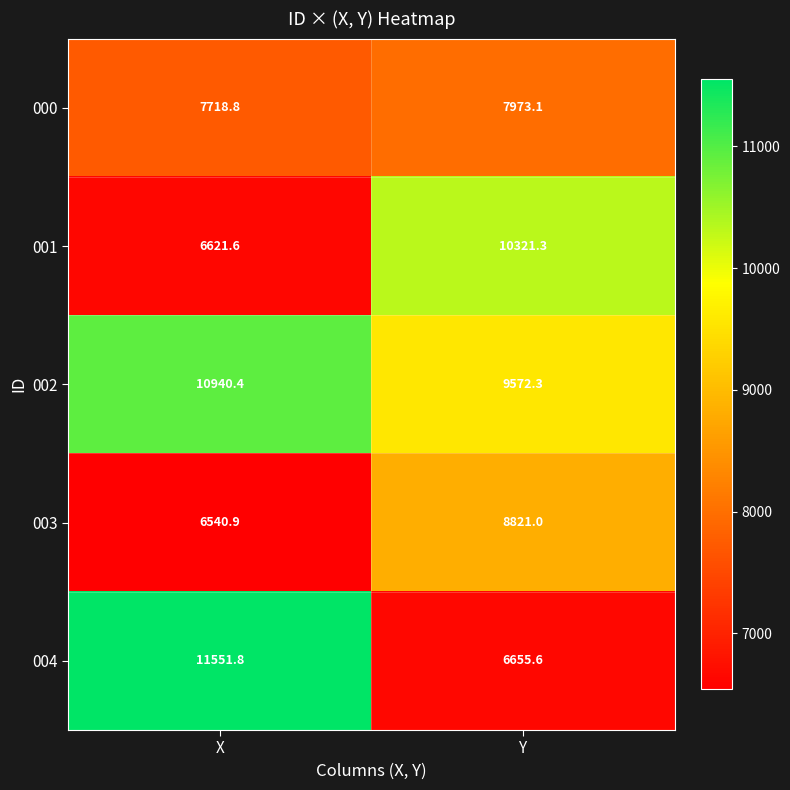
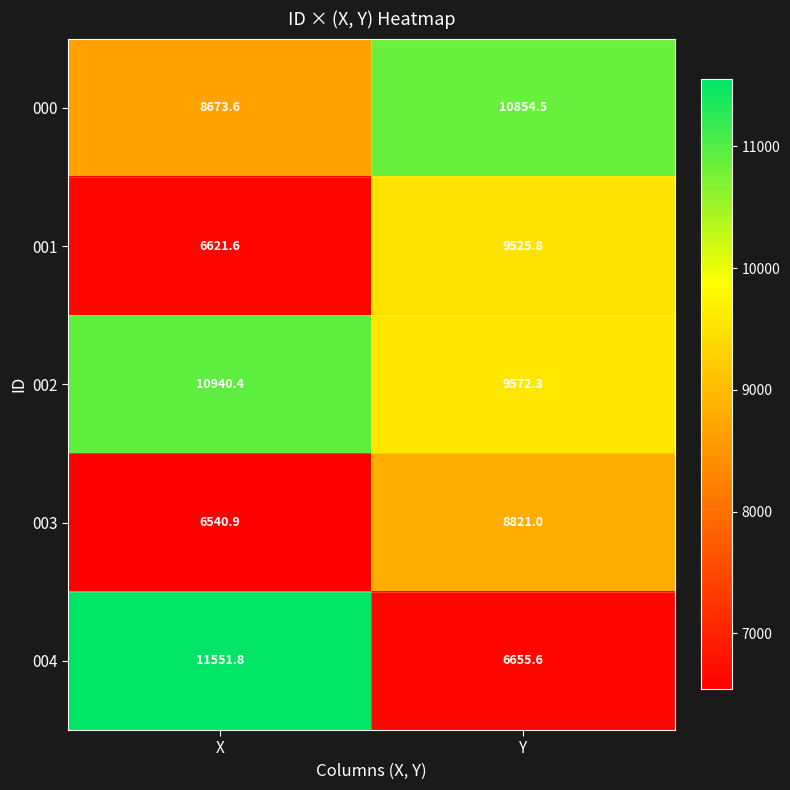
  {
    "000": {
-     "X": 7718.8,
-     "Y": 7973.1
+     "X": 8673.6,
+     "Y": 10854.5
    },
    "001": {
      "X": 6621.6,
-     "Y": 10321.3
+     "Y": 9525.8
    },
    "002": {
      "X": 10940.4,
      "Y": 9572.3
    },
    "003": {
      "X": 6540.9,
      "Y": 8821.0
    },
    "004": {
      "X": 11551.8,
      "Y": 6655.6
    }
  }
